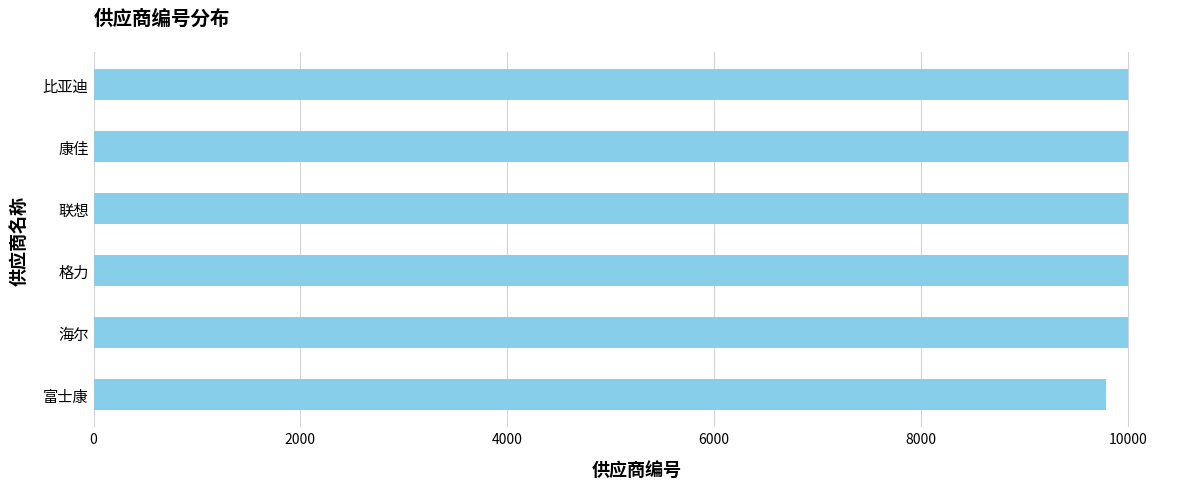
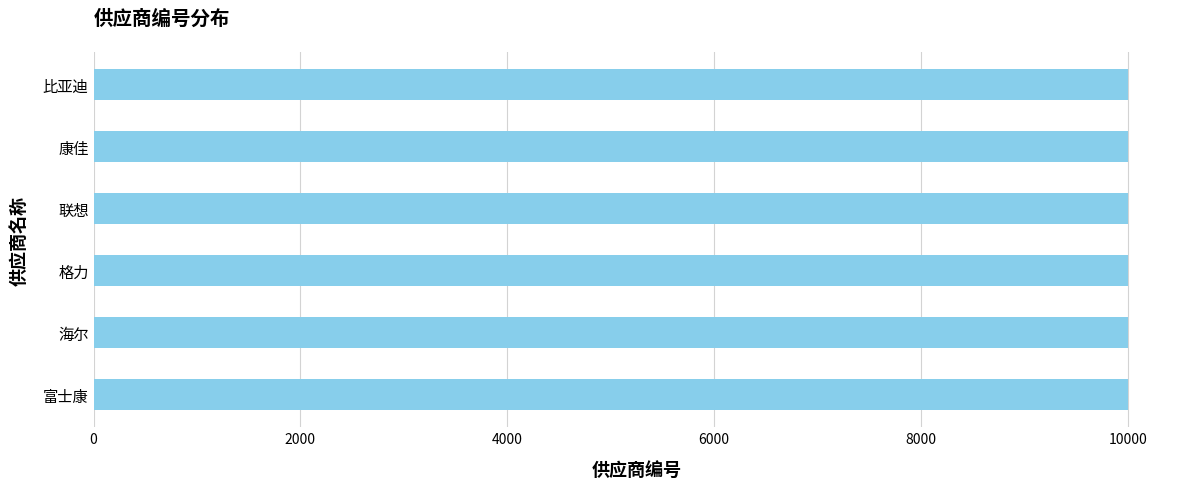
  {
    "比亚迪": 10010,
    "康佳": 10000,
    "联想": 10000,
    "格力": 10000,
    "海尔": 10000,
-   "富士康": 9790
+   "富士康": 10000
  }
